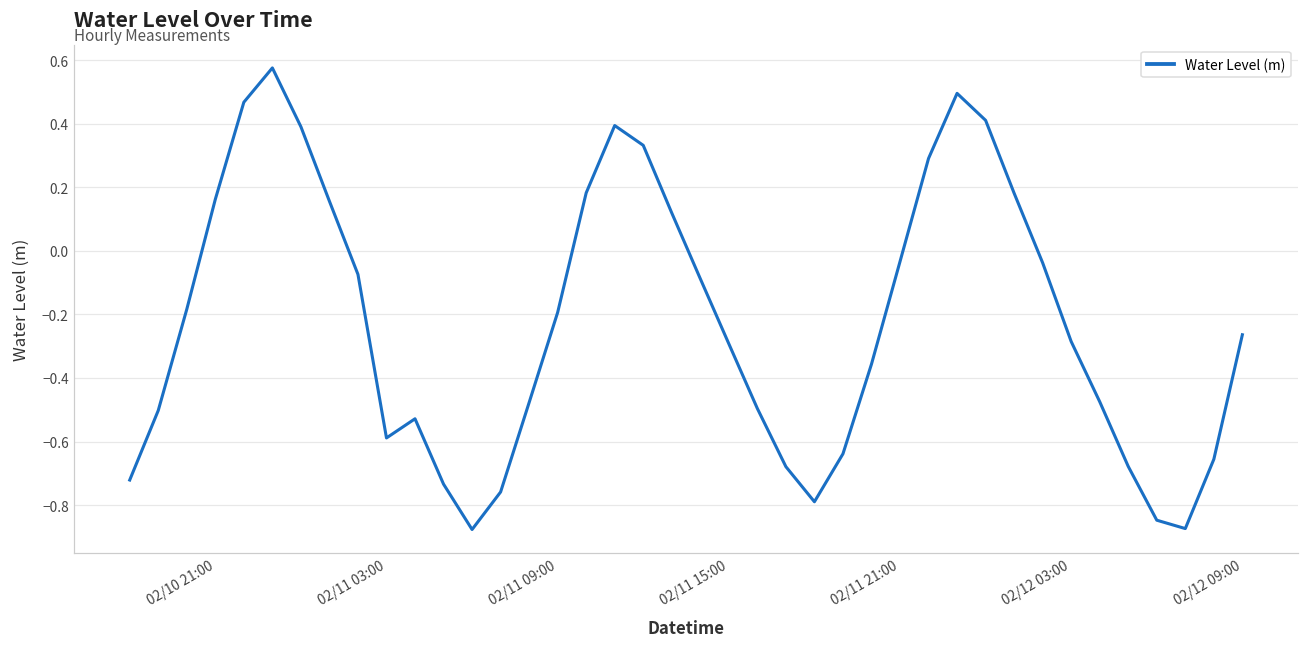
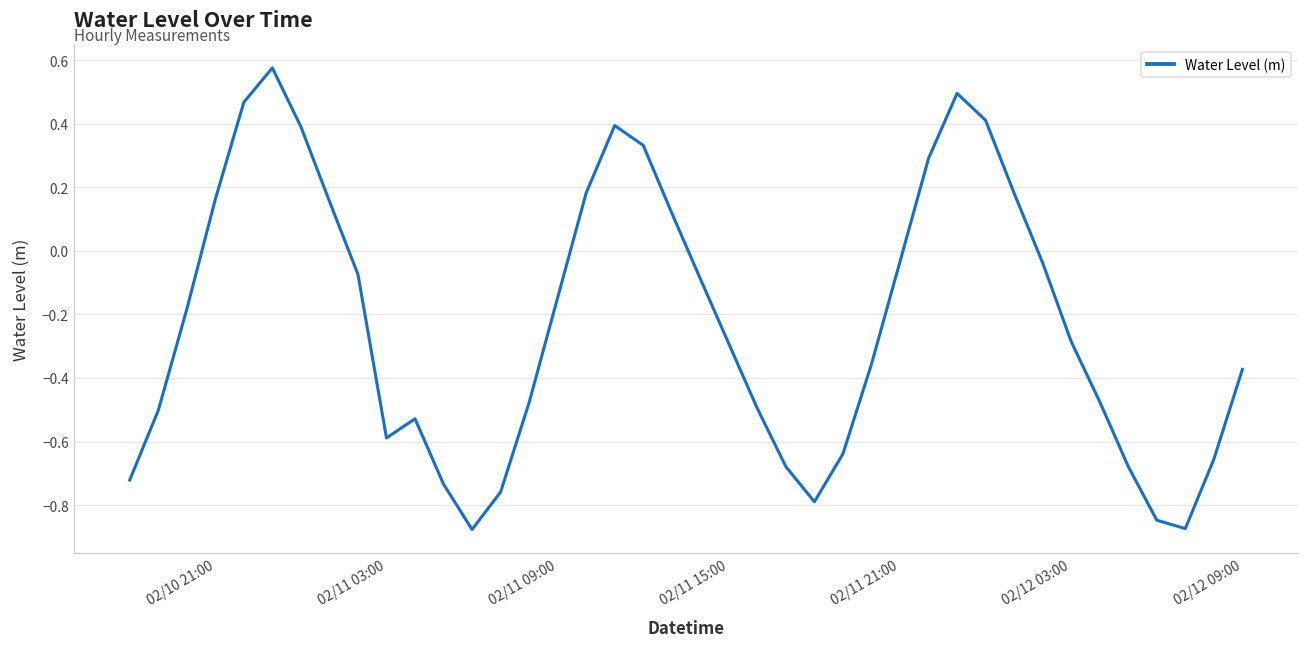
  {
    "02/10 21:00": 0.16,
    "02/11 03:00": -0.59,
-   "02/11 09:00": -0.19,
+   "02/11 09:00": -0.15,
    "02/11 15:00": -0.29,
    "02/11 21:00": -0.03,
    "02/12 03:00": -0.29,
-   "02/12 09:00": -0.26
+   "02/12 09:00": -0.37
  }
